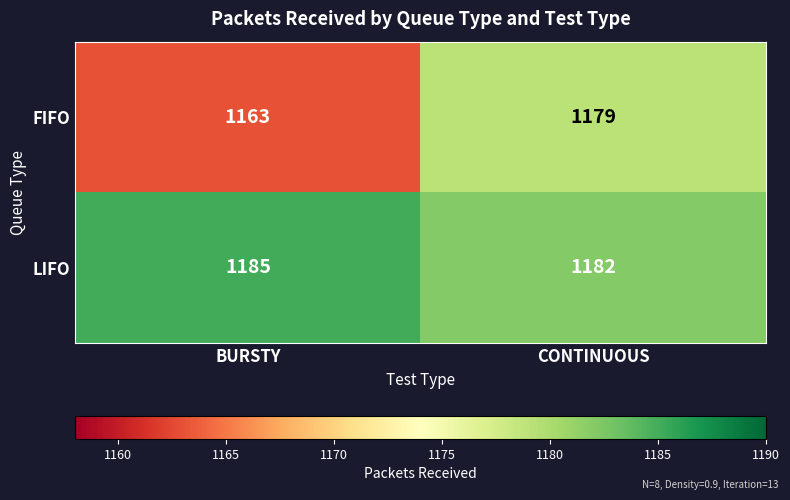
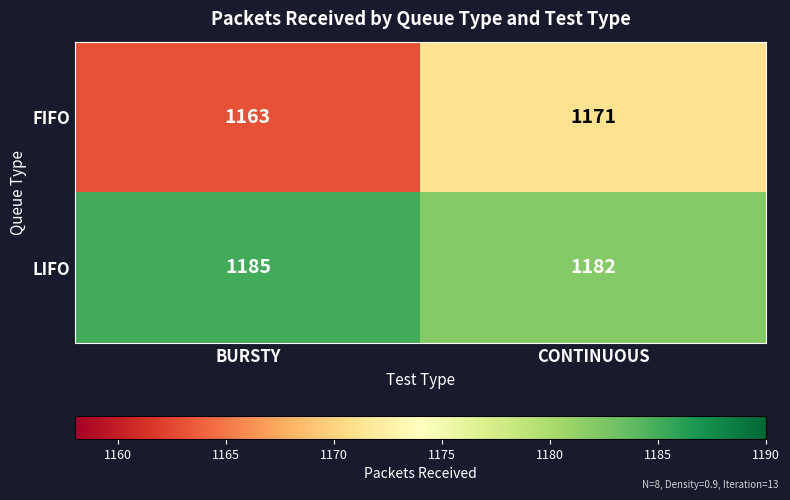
  {
    "FIFO": {
      "BURSTY": 1163,
-     "CONTINUOUS": 1179
+     "CONTINUOUS": 1171
    },
    "LIFO": {
      "BURSTY": 1185,
      "CONTINUOUS": 1182
    }
  }
